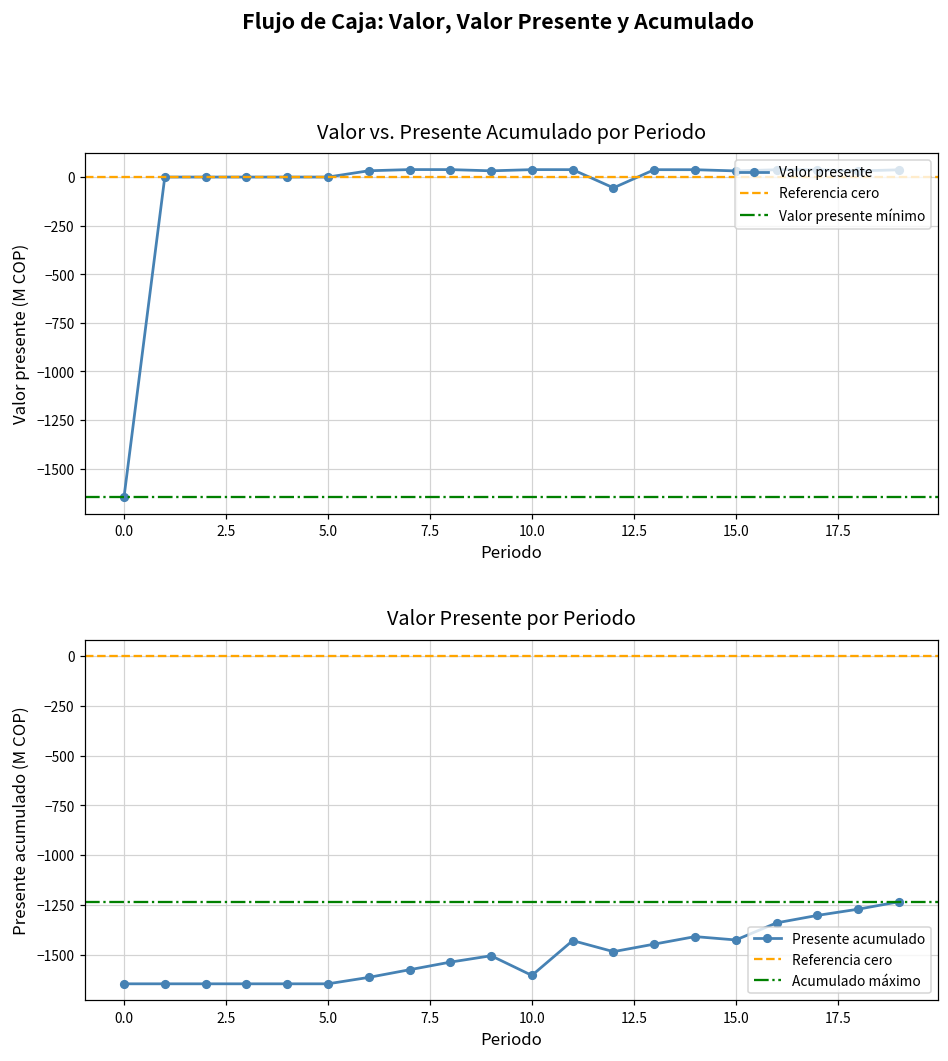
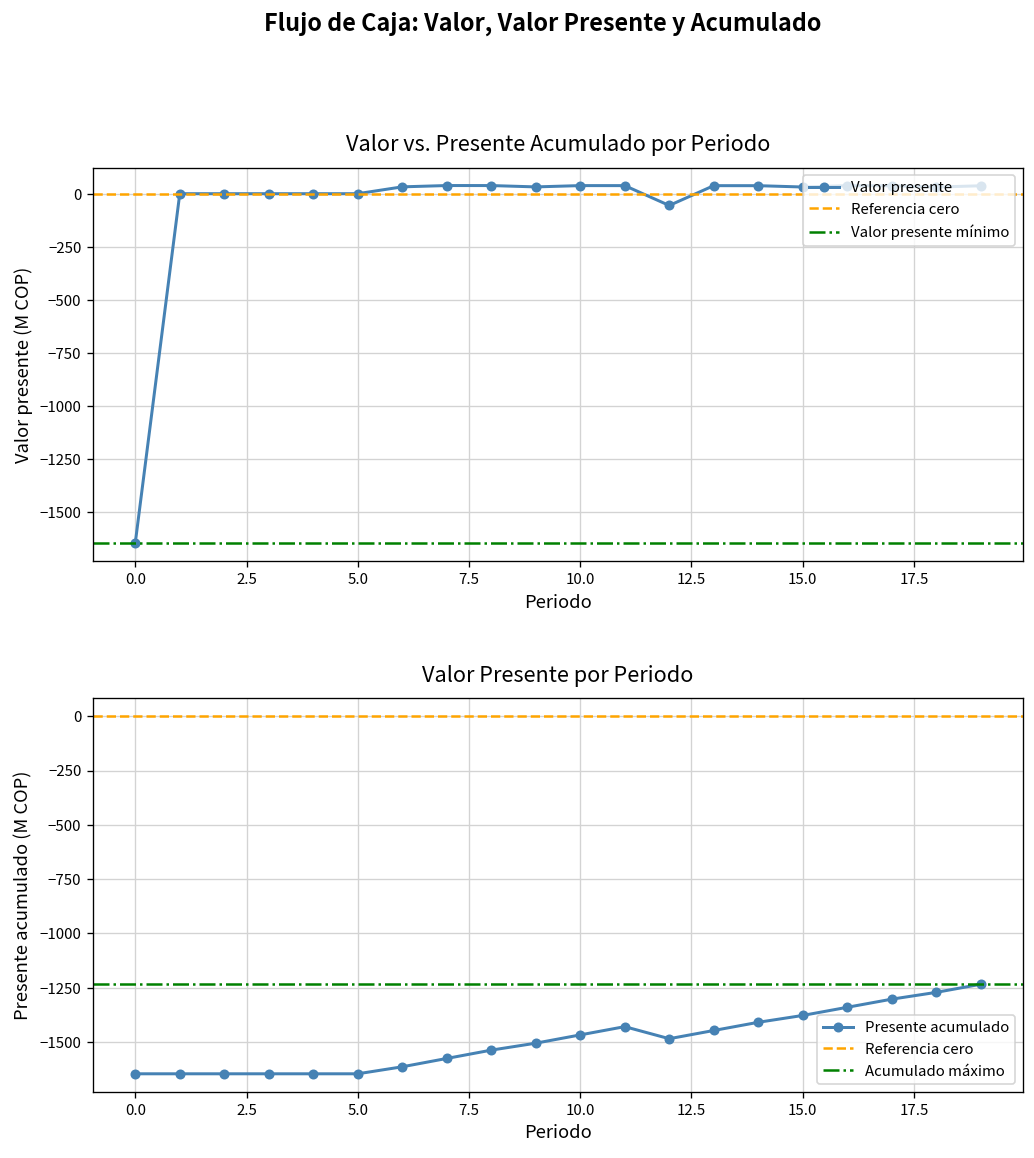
  {
    "Valor vs. Presente Acumulado por Periodo": {
      "0.0": -1650,
      "5.0": 0,
      "10.0": 40,
      "15.0": 30
    },
    "Valor Presente por Periodo": {
      "0.0": -1650,
      "5.0": -1650,
-     "10.0": -1600,
-     "15.0": -1430
+     "10.0": -1470,
+     "15.0": -1380
    }
  }
